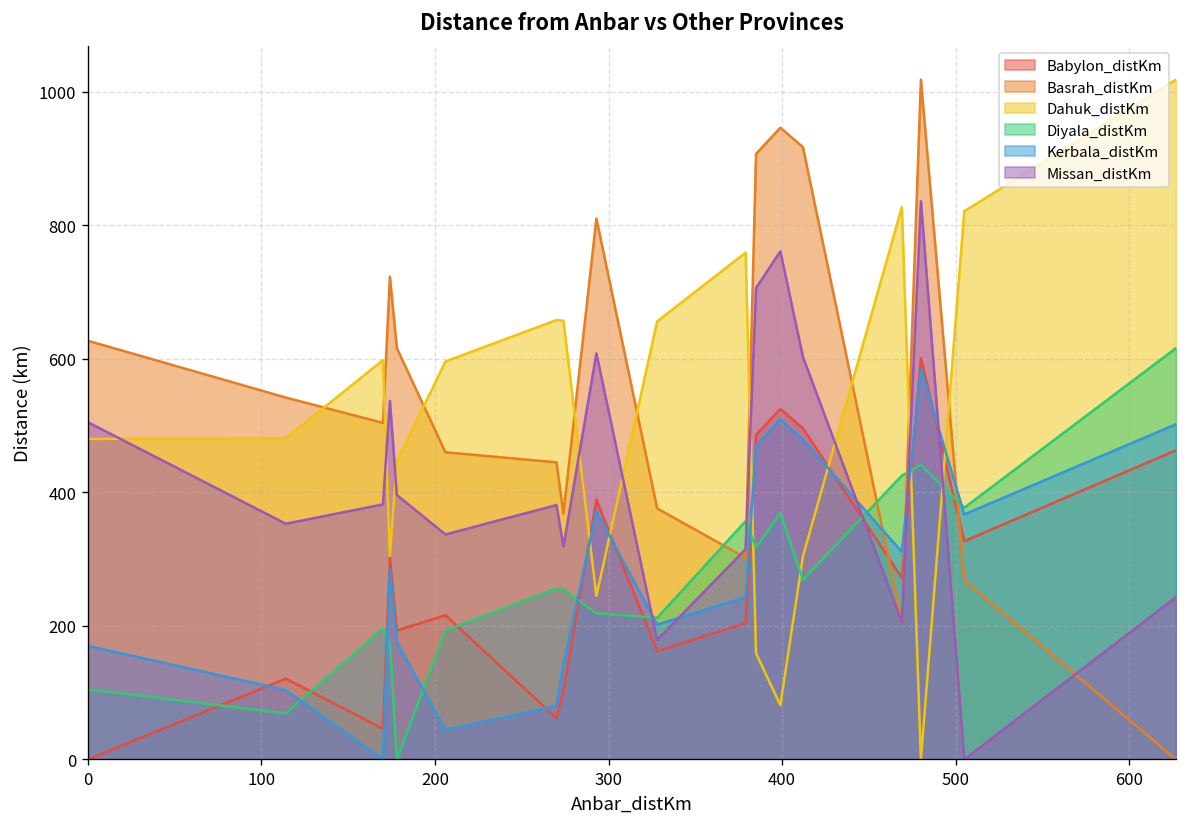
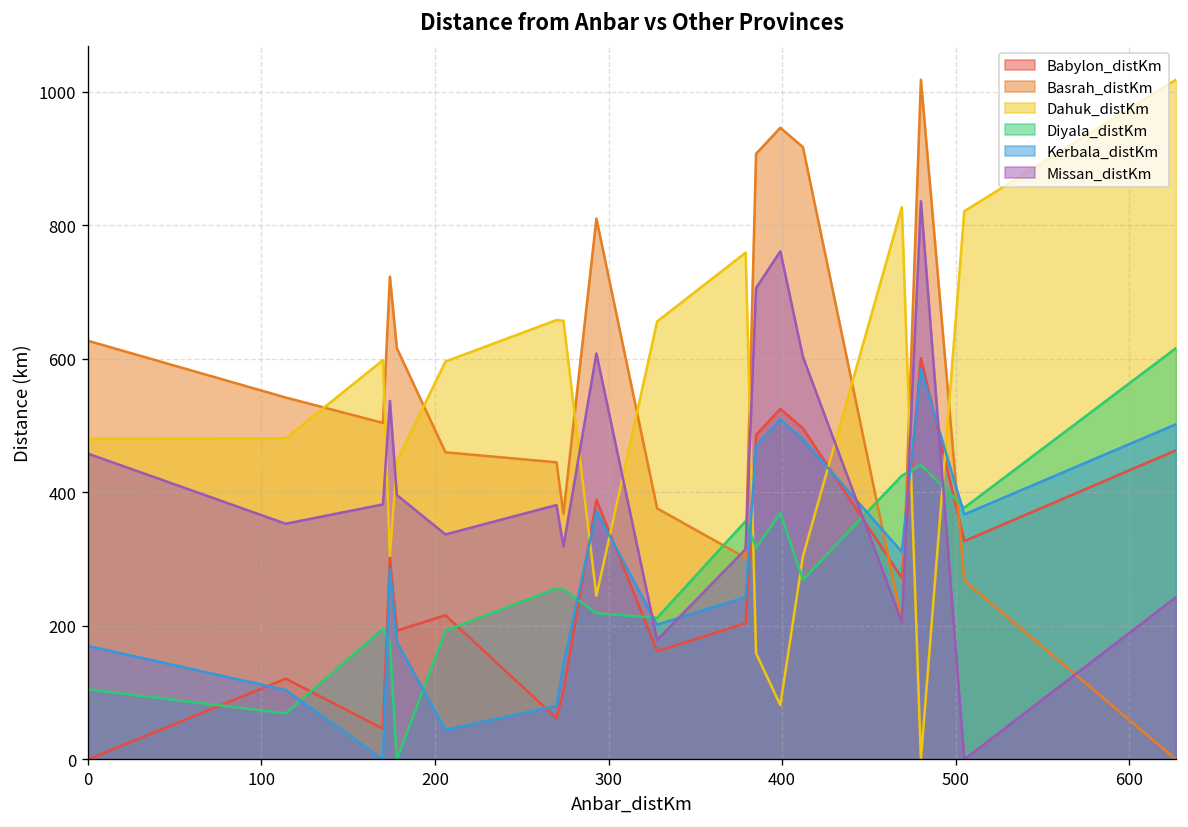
  {
    "Diyala_distKm": {
      "0": 110
    },
    "Kerbala_distKm": {
      "0": 170
    },
    "Missan_distKm": {
-     "0": 510
+     "0": 460
    }
  }
